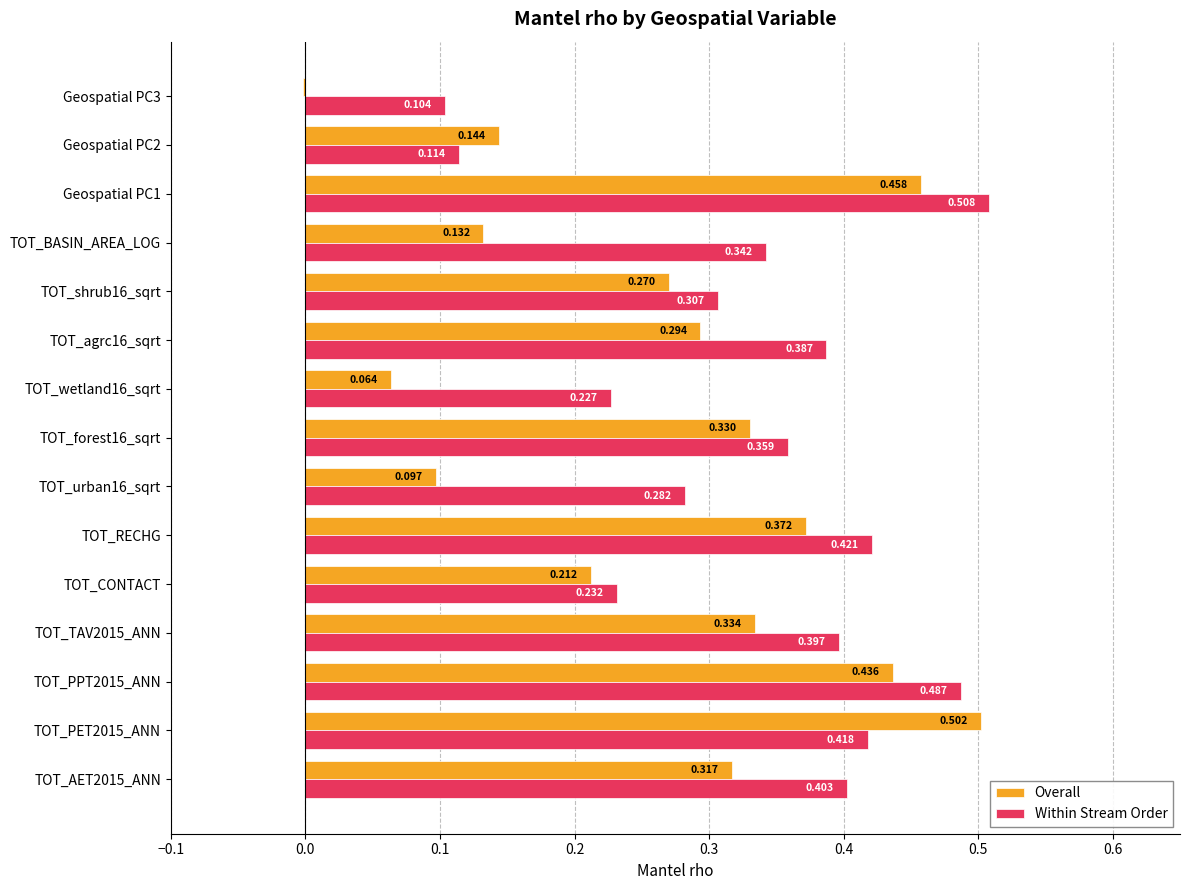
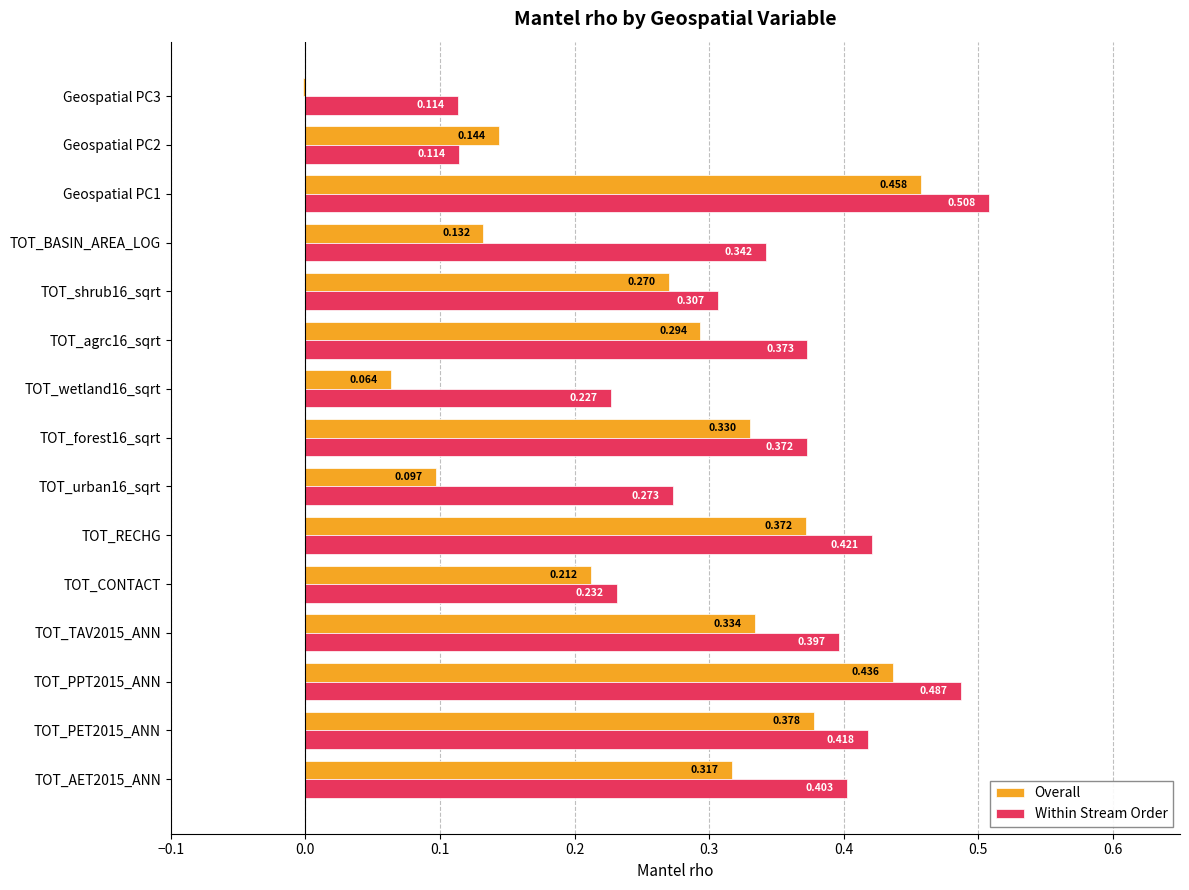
  {
    "Overall": {
      "Geospatial PC2": 0.144,
      "Geospatial PC1": 0.458,
      "TOT_BASIN_AREA_LOG": 0.132,
      "TOT_shrub16_sqrt": 0.270,
      "TOT_agrc16_sqrt": 0.294,
      "TOT_wetland16_sqrt": 0.064,
      "TOT_forest16_sqrt": 0.330,
      "TOT_urban16_sqrt": 0.097,
      "TOT_RECHG": 0.372,
      "TOT_CONTACT": 0.212,
      "TOT_TAV2015_ANN": 0.334,
      "TOT_PPT2015_ANN": 0.436,
-     "TOT_PET2015_ANN": 0.502,
+     "TOT_PET2015_ANN": 0.378,
      "TOT_AET2015_ANN": 0.317
    },
    "Within Stream Order": {
-     "Geospatial PC3": 0.104,
+     "Geospatial PC3": 0.114,
      "Geospatial PC2": 0.114,
      "Geospatial PC1": 0.508,
      "TOT_BASIN_AREA_LOG": 0.342,
      "TOT_shrub16_sqrt": 0.307,
-     "TOT_agrc16_sqrt": 0.387,
+     "TOT_agrc16_sqrt": 0.373,
      "TOT_wetland16_sqrt": 0.227,
-     "TOT_forest16_sqrt": 0.359,
-     "TOT_urban16_sqrt": 0.282,
+     "TOT_forest16_sqrt": 0.372,
+     "TOT_urban16_sqrt": 0.273,
      "TOT_RECHG": 0.421,
      "TOT_CONTACT": 0.232,
      "TOT_TAV2015_ANN": 0.397,
      "TOT_PPT2015_ANN": 0.487,
      "TOT_PET2015_ANN": 0.418,
      "TOT_AET2015_ANN": 0.403
    }
  }
